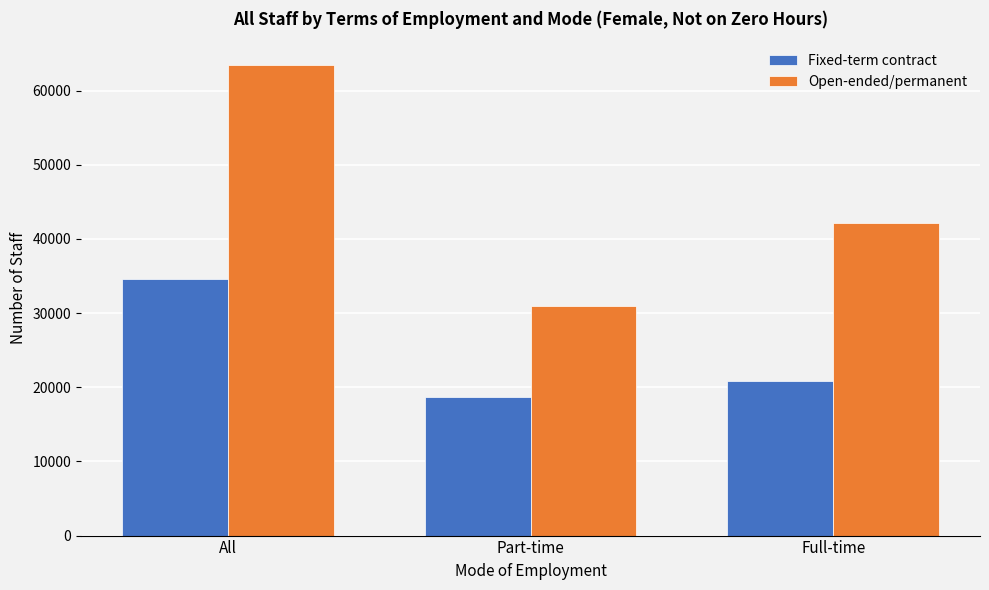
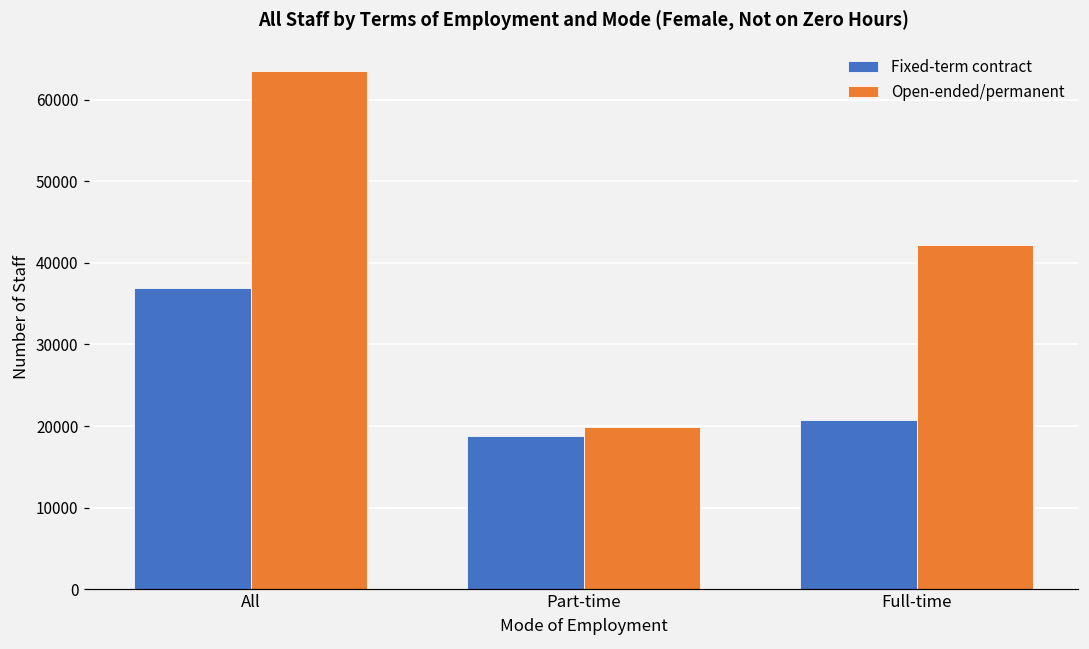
  {
    "Fixed-term contract": {
-     "All": 35000,
+     "All": 37000,
      "Part-time": 19000,
      "Full-time": 21000
    },
    "Open-ended/permanent": {
      "All": 64000,
-     "Part-time": 31000,
+     "Part-time": 20000,
      "Full-time": 42000
    }
  }
